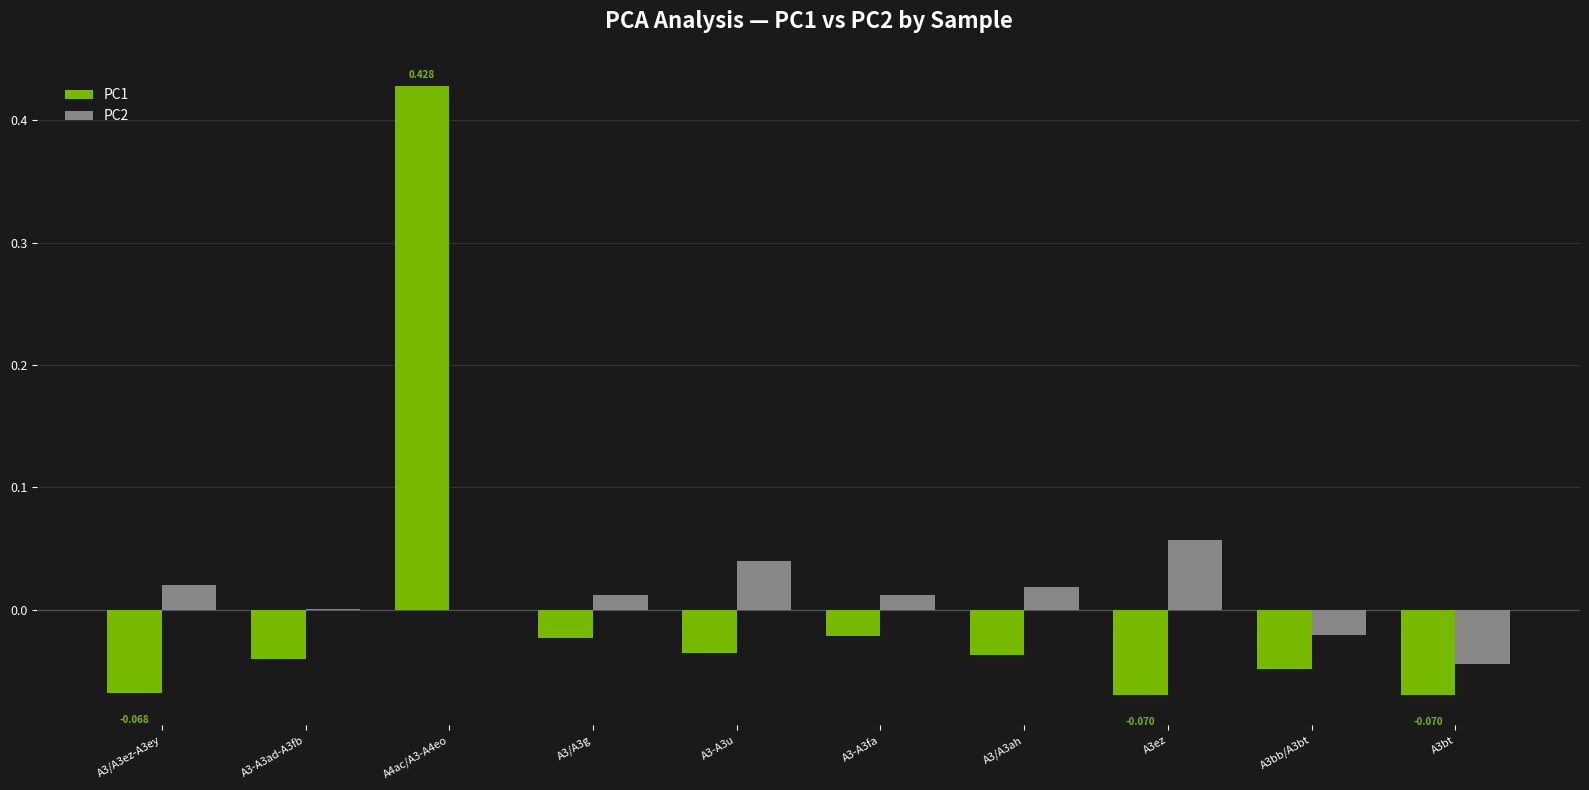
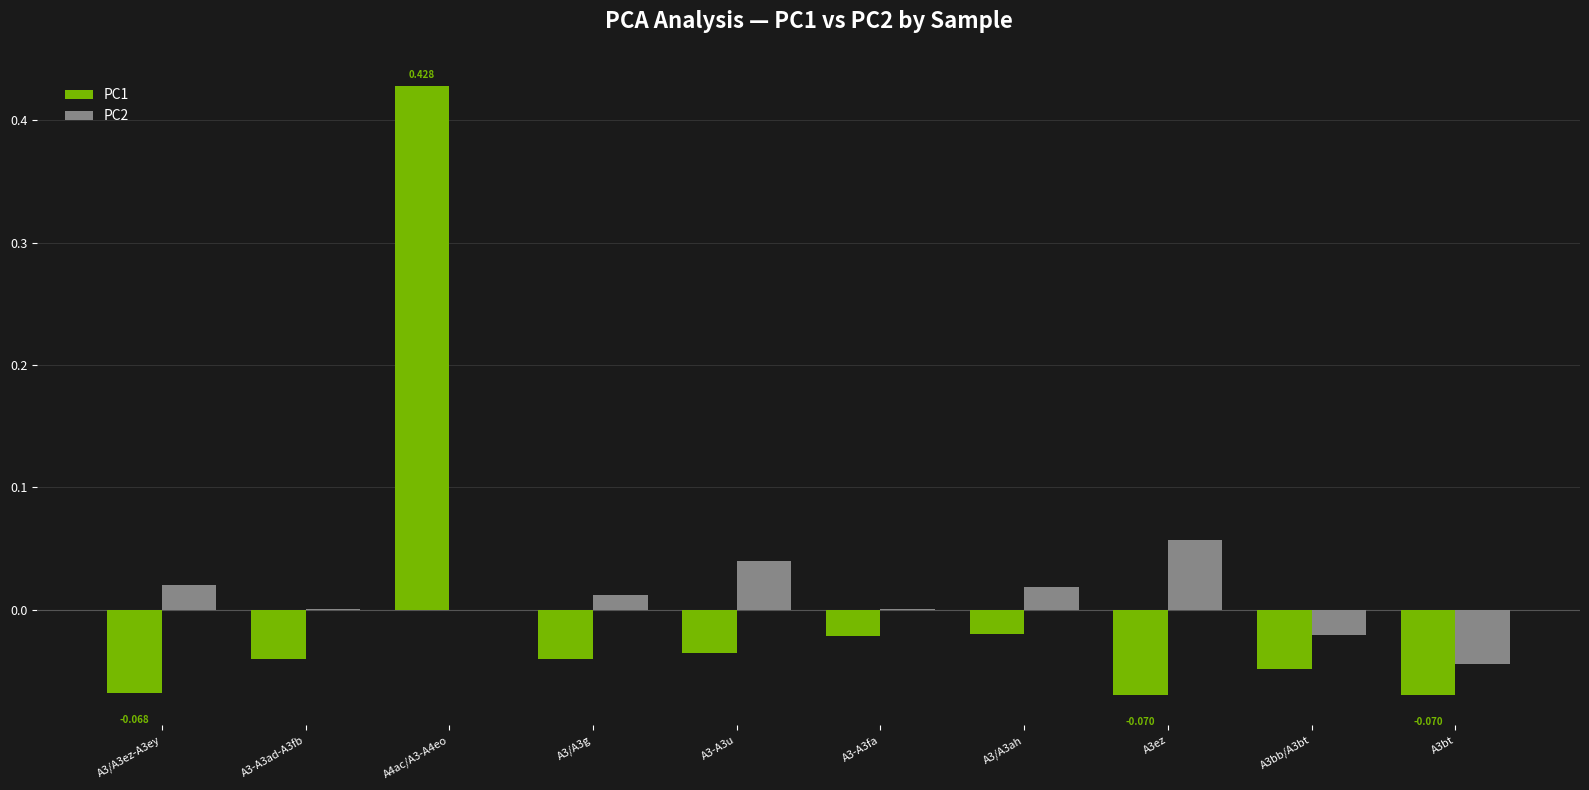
  {
    "PC1": {
      "A3-A3ad-A3fb": -0.040,
-     "A3/A3g": -0.023,
+     "A3/A3g": -0.041,
      "A3-A3u": -0.036,
      "A3-A3fa": -0.022,
-     "A3/A3ah": -0.037,
+     "A3/A3ah": -0.020,
      "A3bb/A3bt": -0.048
    },
    "PC2": {
      "A3/A3ez-A3ey": 0.020,
      "A3/A3g": 0.012,
      "A3-A3u": 0.039,
-     "A3-A3fa": 0.012,
+     "A3-A3fa": 0.001,
      "A3/A3ah": 0.019,
      "A3ez": 0.057,
      "A3bb/A3bt": -0.021,
      "A3bt": -0.044
    }
  }
